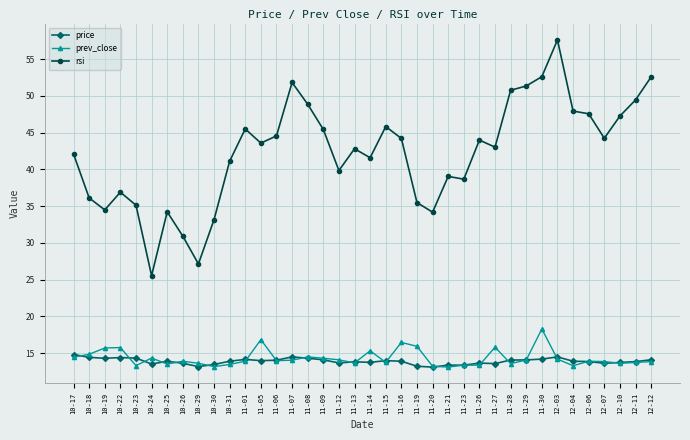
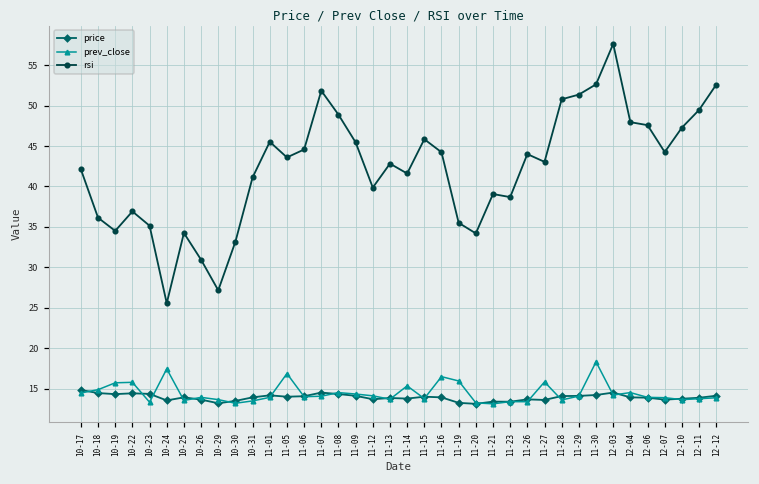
  {
    "prev_close": {
      "10-17": 14,
      "10-18": 15,
      "10-19": 16,
      "10-22": 16,
      "10-23": 13,
-     "10-24": 14,
+     "10-24": 17,
      "10-25": 14,
      "10-29": 14,
      "10-31": 13,
      "11-05": 17,
      "11-07": 14,
      "11-12": 14,
      "11-14": 15,
      "11-16": 16,
      "11-19": 16,
      "11-27": 16,
      "11-28": 14,
      "11-30": 18,
-     "12-04": 13
+     "12-04": 15
    }
  }
